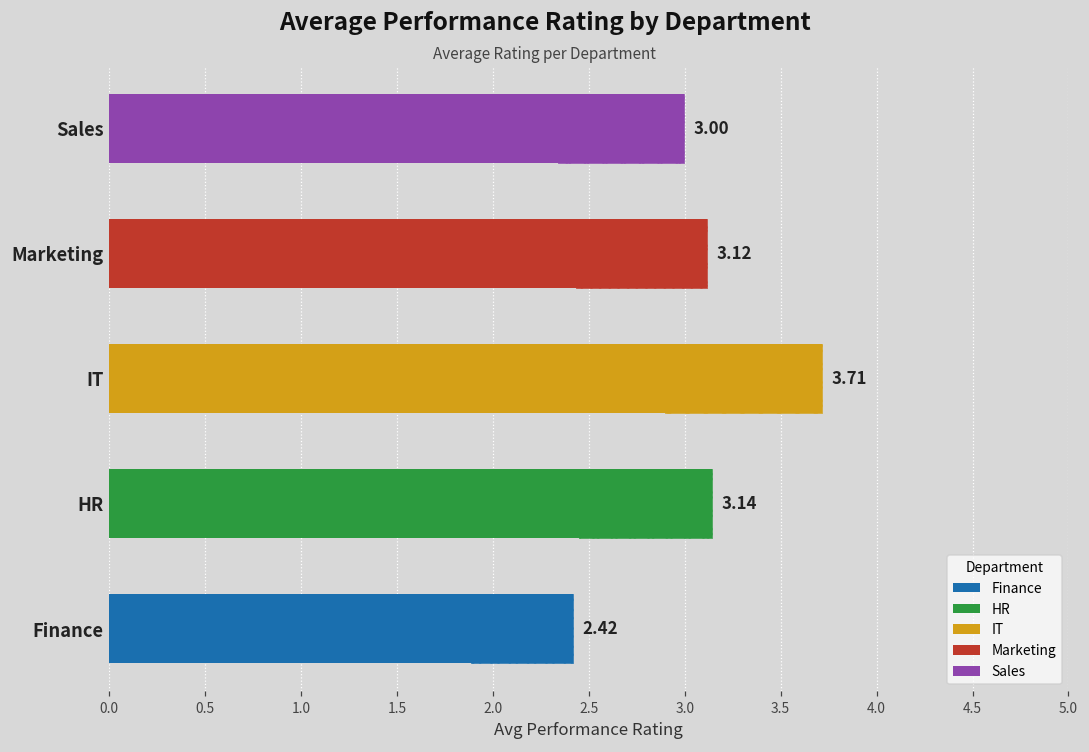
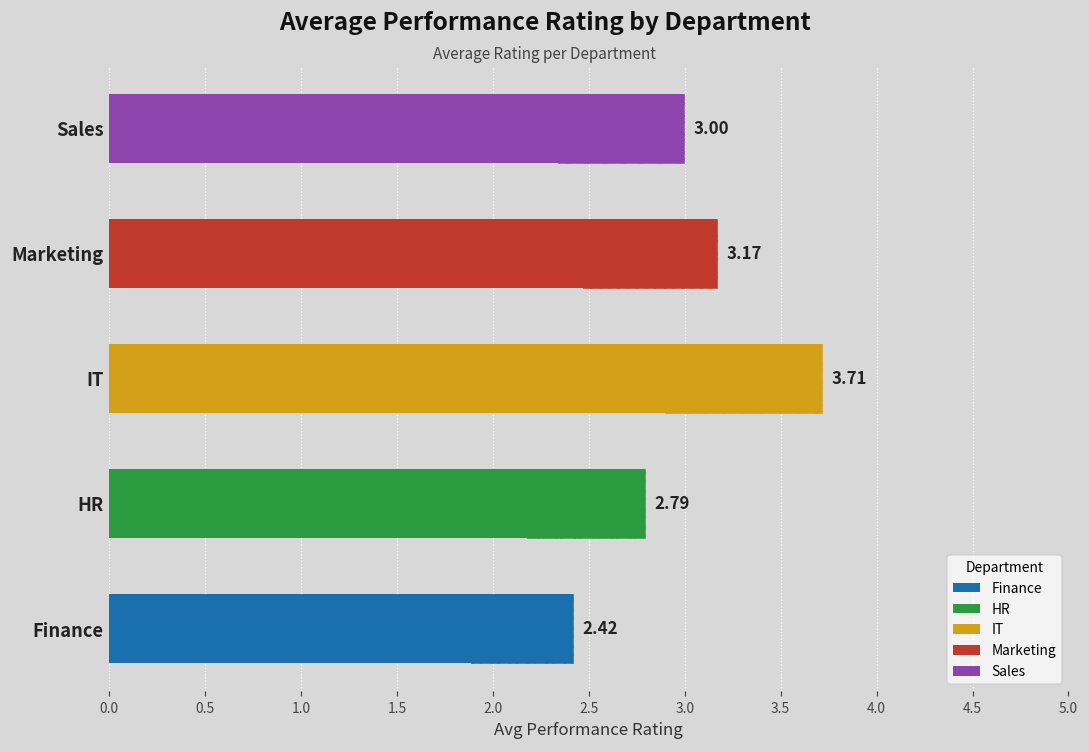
  {
    "Sales": 3.00,
-   "Marketing": 3.12,
+   "Marketing": 3.17,
    "IT": 3.71,
-   "HR": 3.14,
+   "HR": 2.79,
    "Finance": 2.42
  }
